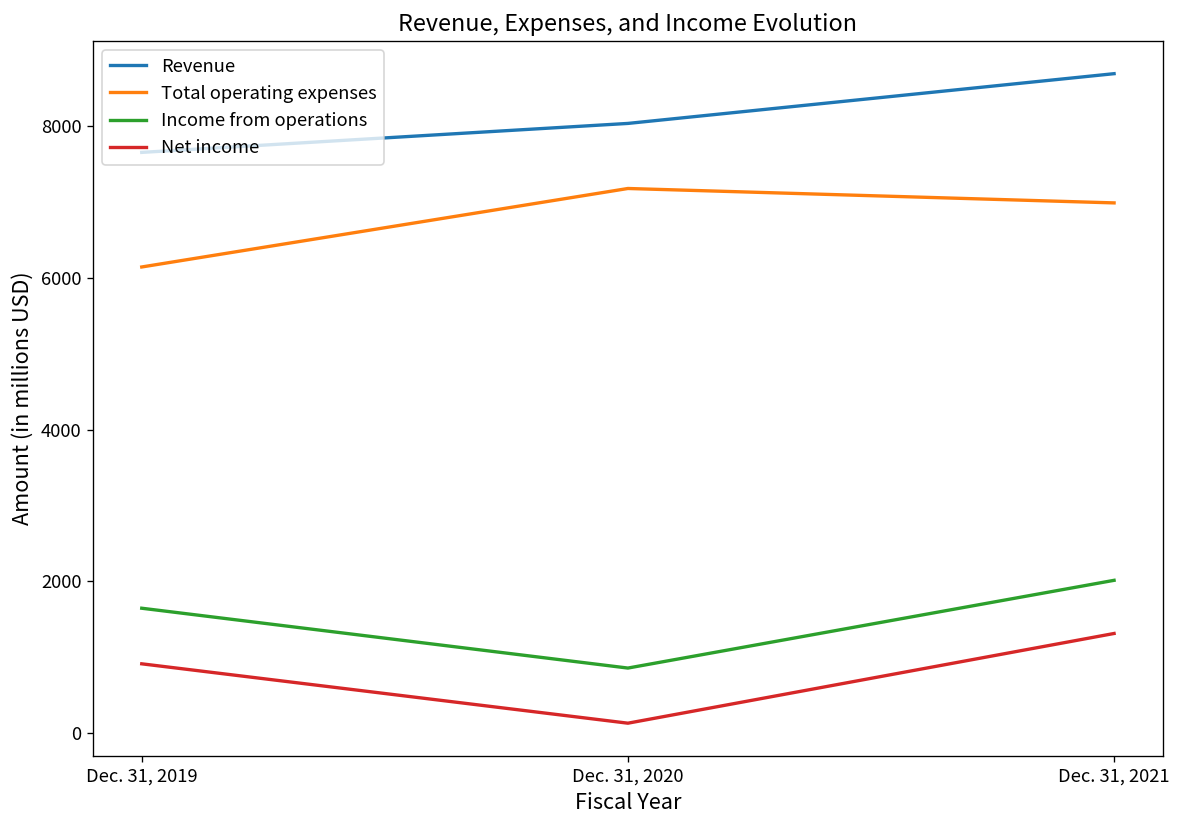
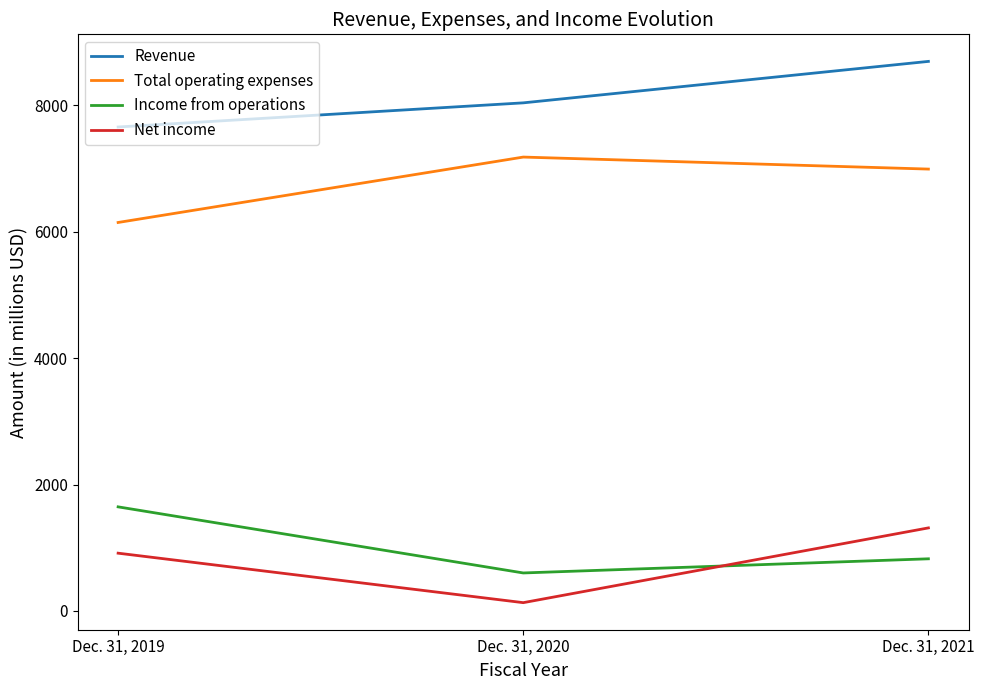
  {
    "Revenue": {
      "Dec. 31, 2020": 8000,
      "Dec. 31, 2021": 8700
    },
    "Total operating expenses": {
      "Dec. 31, 2019": 6100,
      "Dec. 31, 2020": 7200,
      "Dec. 31, 2021": 7000
    },
    "Income from operations": {
      "Dec. 31, 2019": 1600,
-     "Dec. 31, 2020": 900,
-     "Dec. 31, 2021": 2000
+     "Dec. 31, 2020": 600,
+     "Dec. 31, 2021": 800
    },
    "Net income": {
      "Dec. 31, 2019": 900,
      "Dec. 31, 2020": 100,
      "Dec. 31, 2021": 1300
    }
  }
